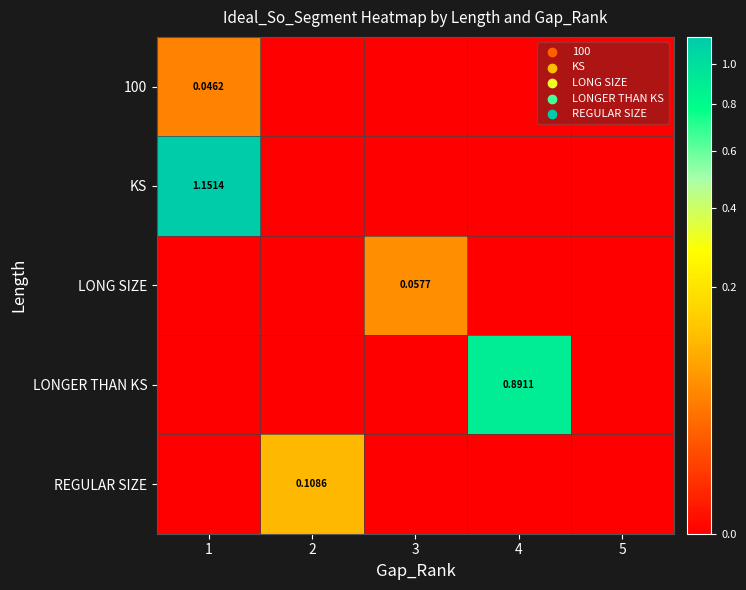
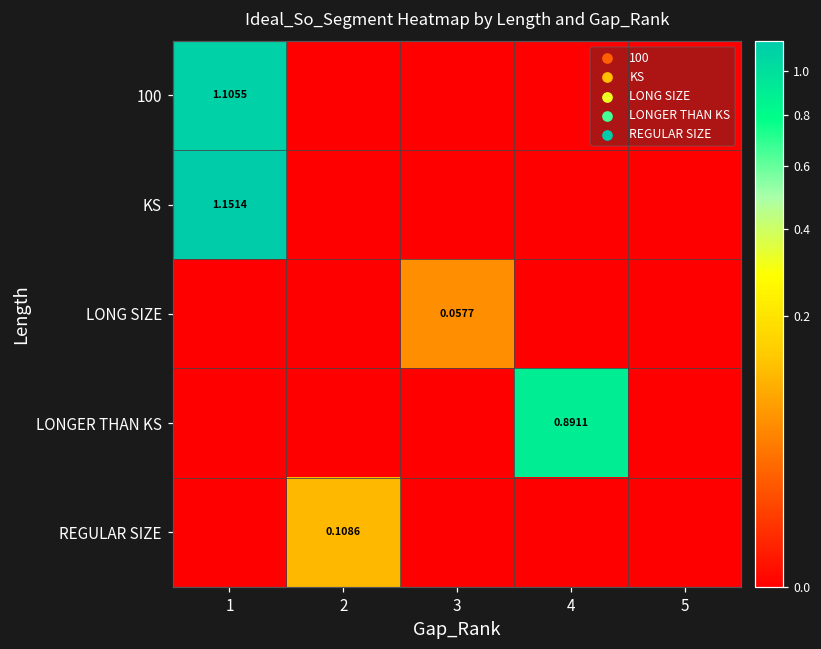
  {
    "100": {
-     "1": 0.0462
+     "1": 1.1055
    },
    "KS": {
      "1": 1.1514
    },
    "LONG SIZE": {
      "3": 0.0577
    },
    "LONGER THAN KS": {
      "4": 0.8911
    },
    "REGULAR SIZE": {
      "2": 0.1086
    }
  }
